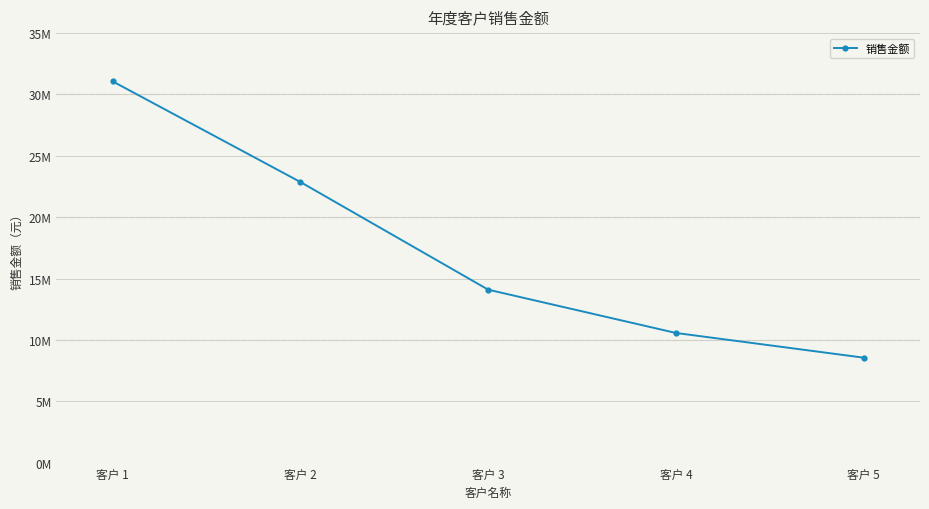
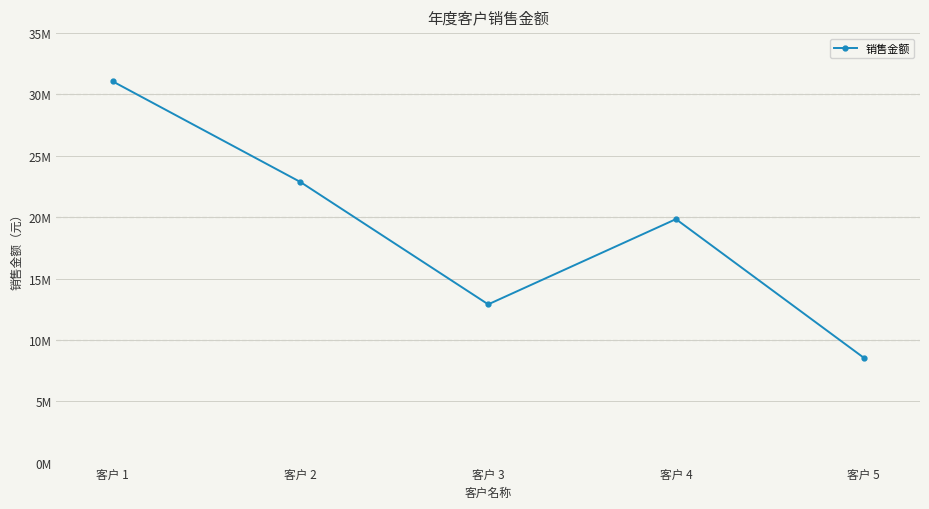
  {
    "客户 1": 31100000,
    "客户 2": 22900000,
-   "客户 3": 14100000,
-   "客户 4": 10600000,
+   "客户 3": 12900000,
+   "客户 4": 19800000,
    "客户 5": 8500000
  }
